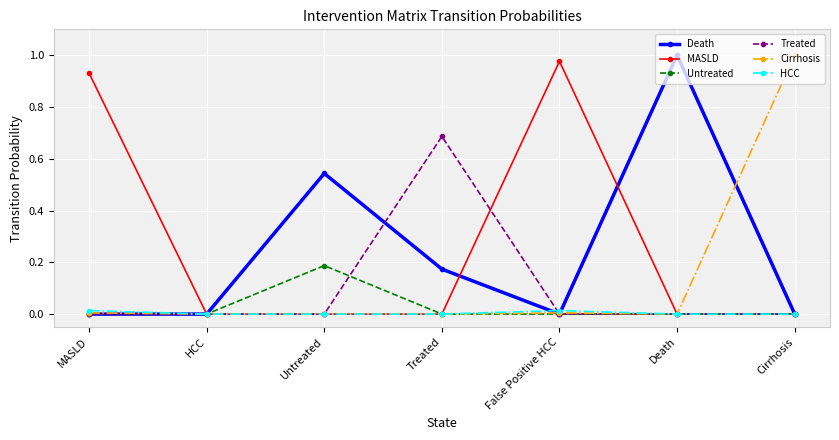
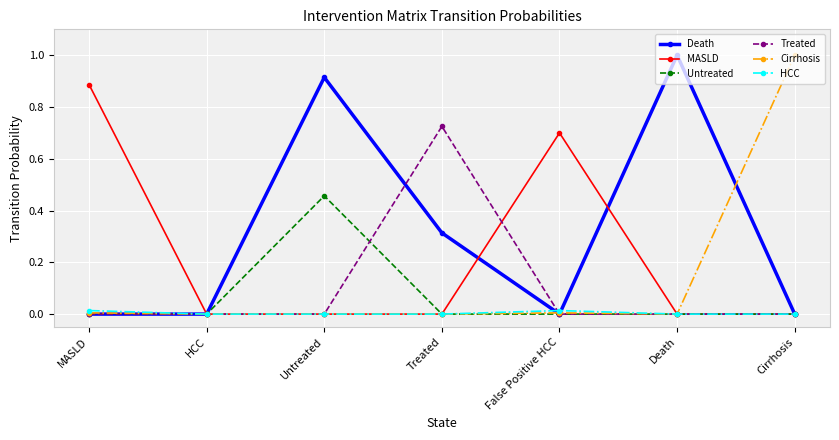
  {
    "Death": {
-     "Untreated": 0.54,
-     "Treated": 0.17
+     "Untreated": 0.91,
+     "Treated": 0.31
    },
    "MASLD": {
-     "MASLD": 0.93,
-     "False Positive HCC": 0.98
+     "MASLD": 0.89,
+     "False Positive HCC": 0.70
    },
    "Untreated": {
-     "Untreated": 0.19
+     "Untreated": 0.46
    },
    "Treated": {
-     "Treated": 0.69
+     "Treated": 0.73
    }
  }
